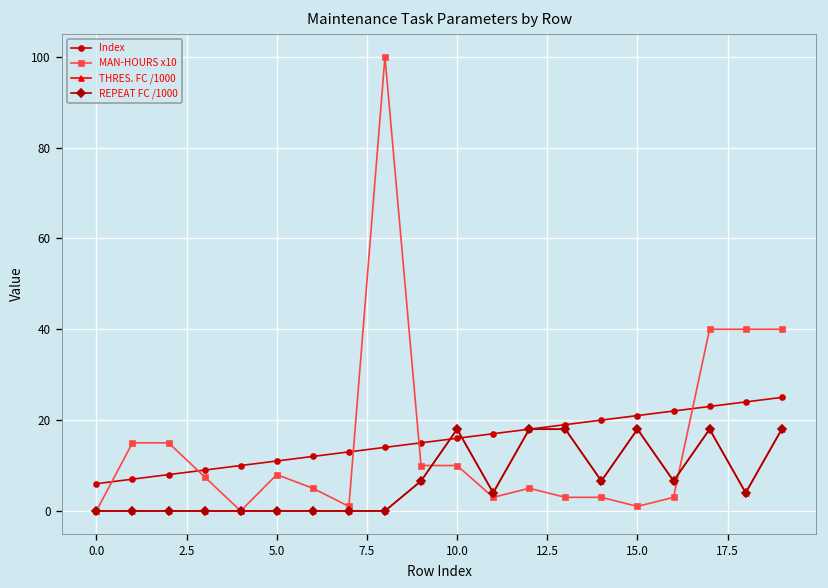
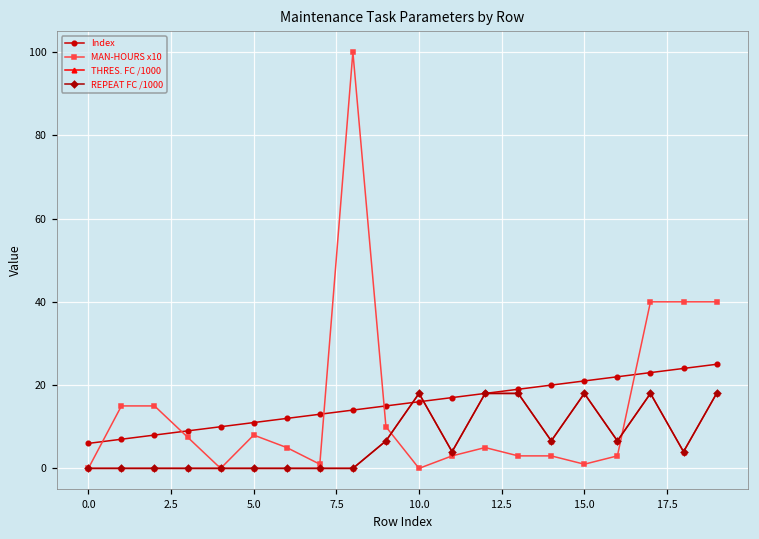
  {
    "MAN-HOURS x10": {
      "5.0": 8,
-     "10.0": 10,
+     "10.0": 0,
      "15.0": 1
    }
  }
